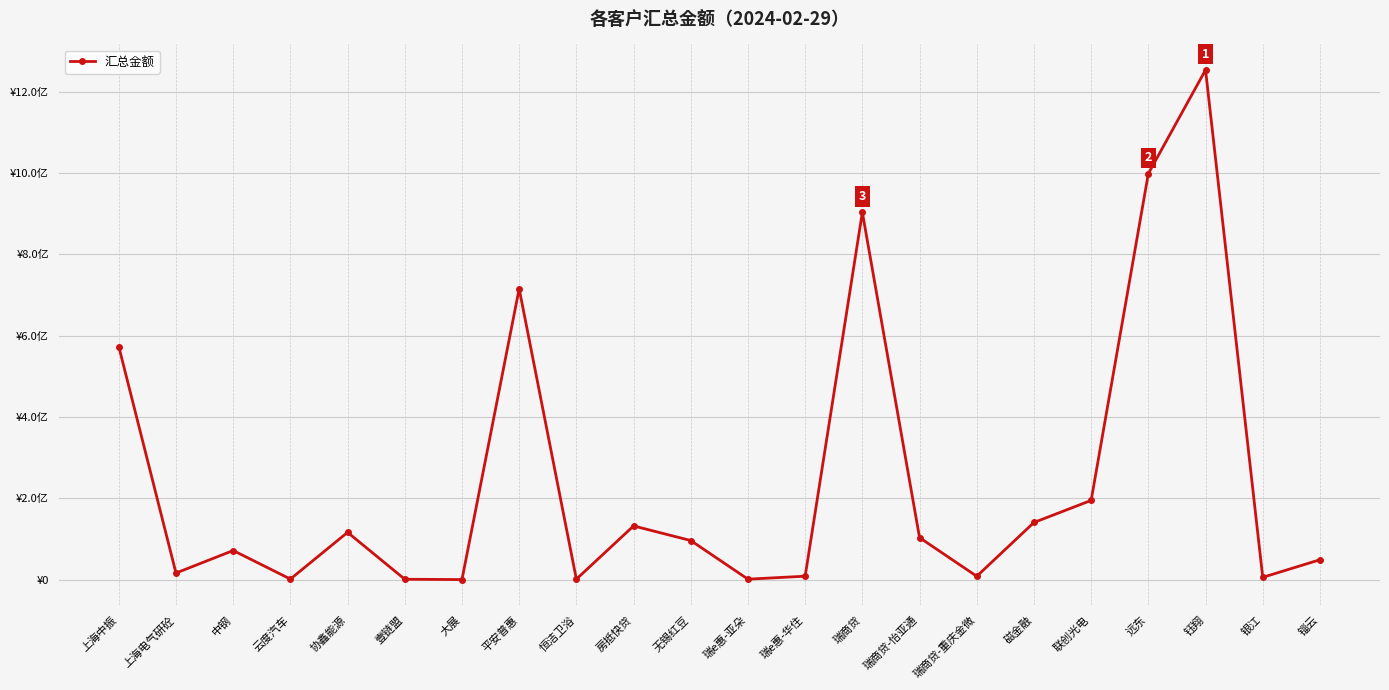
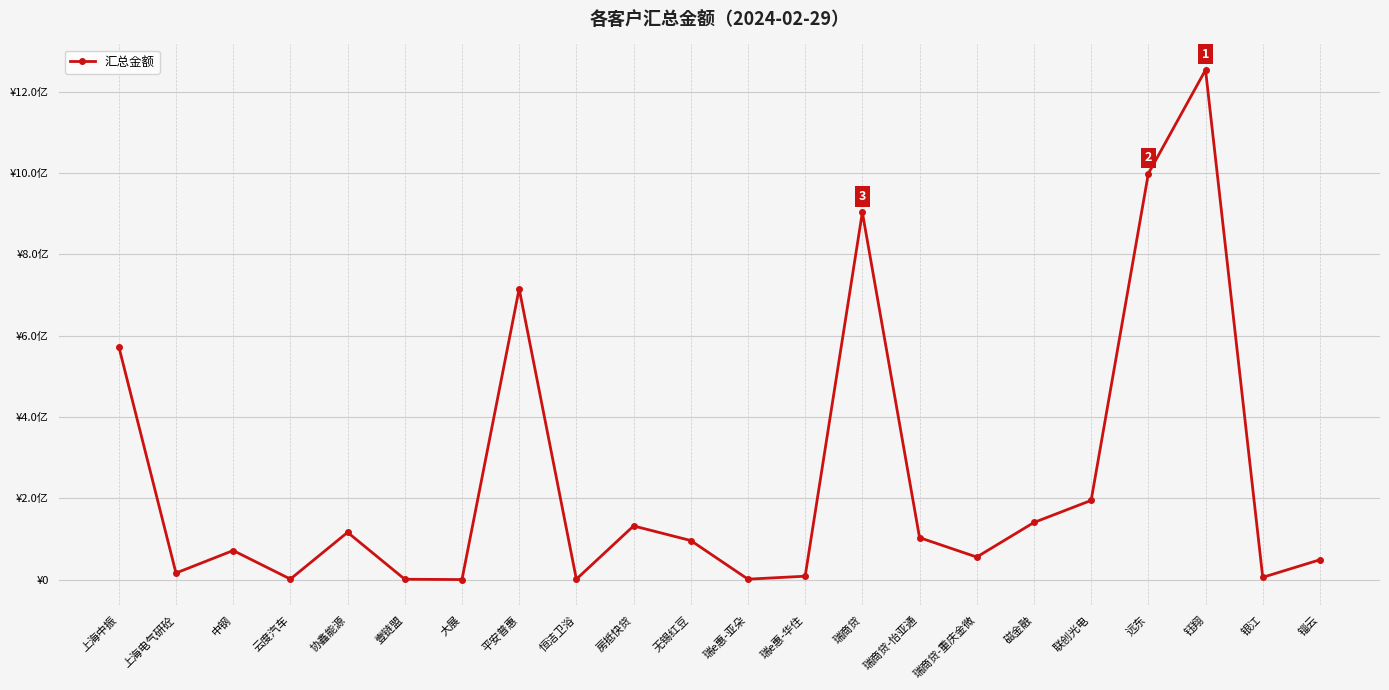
  {
    "上海中振": "¥5.7亿",
    "上海电气研砼": "¥0.2亿",
    "中钢": "¥0.7亿",
    "云度汽车": "¥0.0亿",
    "协鑫能源": "¥1.2亿",
    "壹链盟": "¥0.0亿",
    "大展": "¥0.0亿",
    "平安普惠": "¥7.2亿",
    "恒洁卫浴": "¥0.0亿",
    "房抵快贷": "¥1.3亿",
    "无锡红豆": "¥1.0亿",
    "瑞e惠-亚朵": "¥0.0亿",
    "瑞e惠-华住": "¥0.1亿",
    "瑞商贷-怡亚通": "¥1.0亿",
-   "瑞商贷-重庆金微": "¥0.1亿",
+   "瑞商贷-重庆金微": "¥0.6亿",
    "磁金融": "¥1.4亿",
    "联创光电": "¥1.9亿",
    "银江": "¥0.1亿",
    "锱云": "¥0.5亿"
  }
